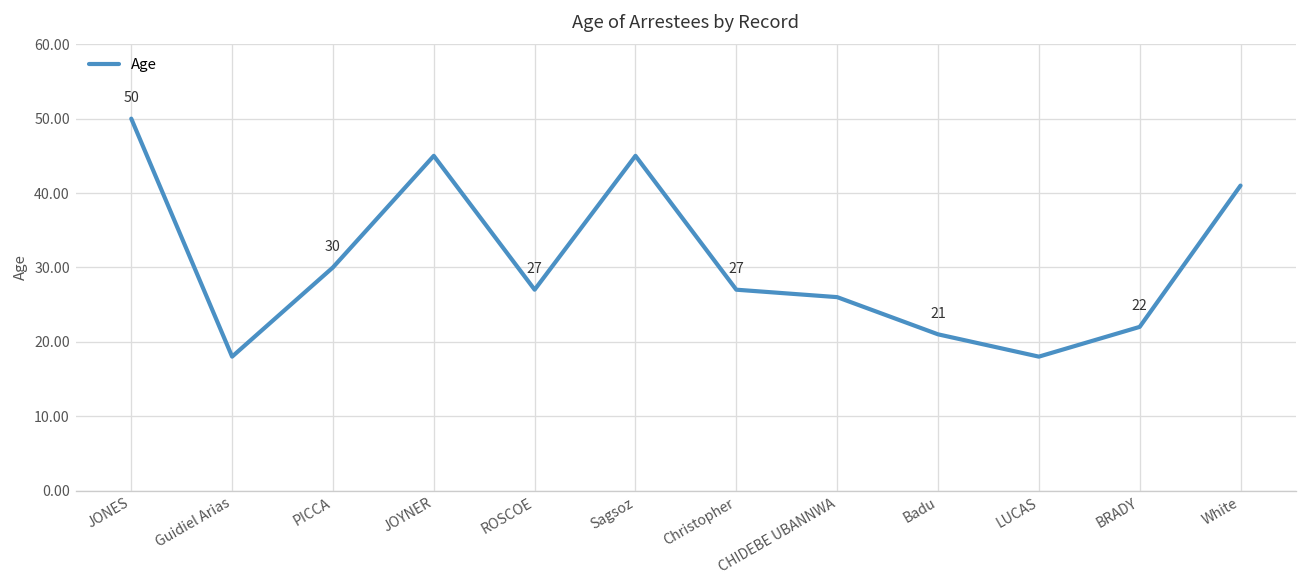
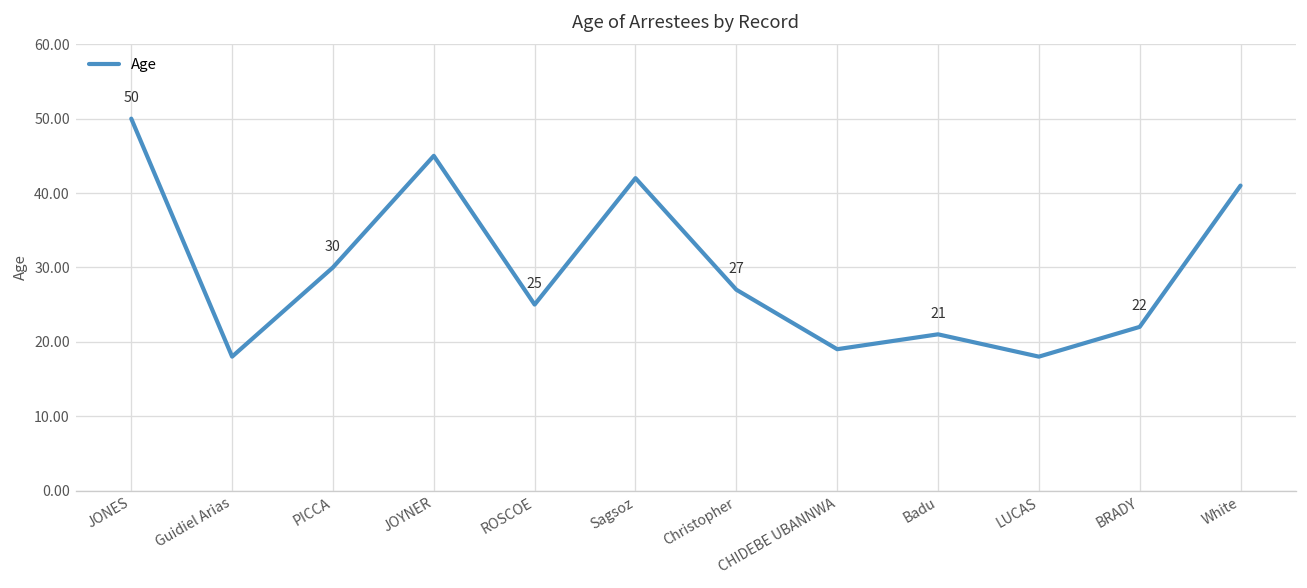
  {
    "JONES": 50,
    "PICCA": 30,
-   "ROSCOE": 27,
-   "Sagsoz": 45,
+   "ROSCOE": 25,
+   "Sagsoz": 42,
    "Christopher": 27,
-   "CHIDEBE UBANNWA": 26,
+   "CHIDEBE UBANNWA": 19,
    "Badu": 21,
    "BRADY": 22
  }
